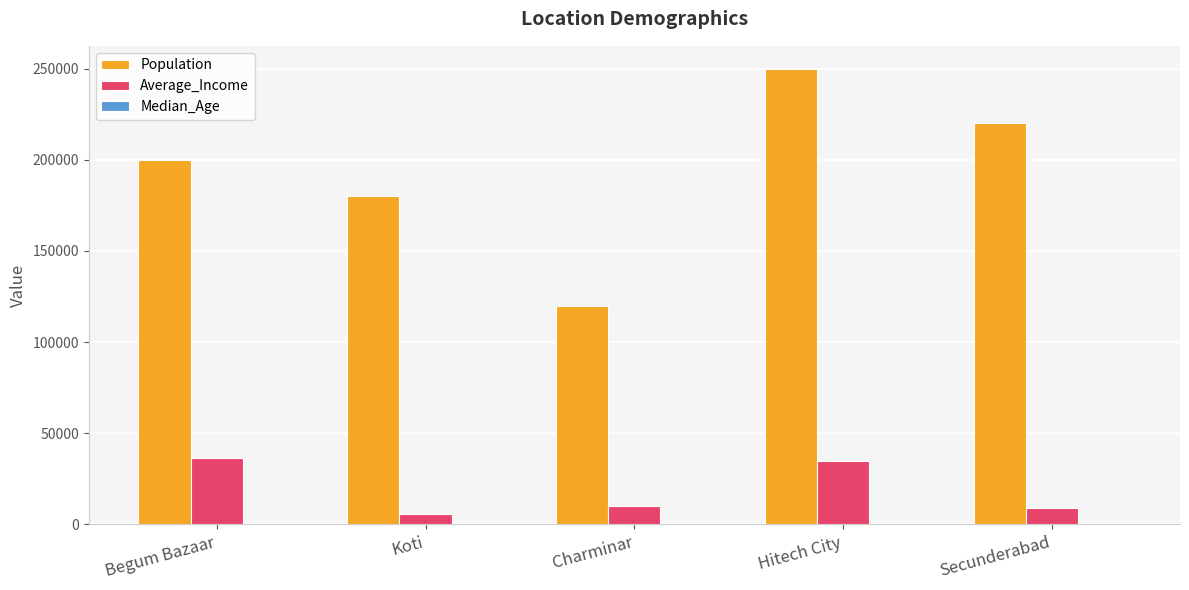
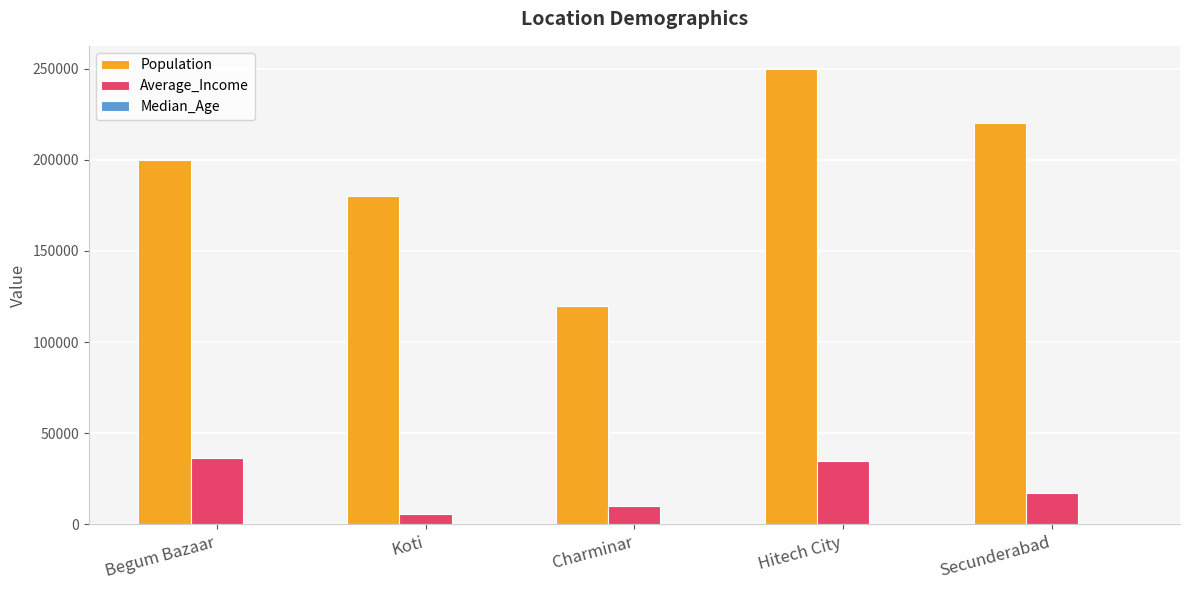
  {
    "Population": {
      "Begum Bazaar": 200000,
      "Koti": 180000,
      "Charminar": 120000,
      "Hitech City": 250000,
      "Secunderabad": 220000
    },
    "Average_Income": {
      "Begum Bazaar": 37000,
      "Koti": 6000,
      "Charminar": 10000,
      "Hitech City": 35000,
-     "Secunderabad": 9000
+     "Secunderabad": 17000
    }
  }
